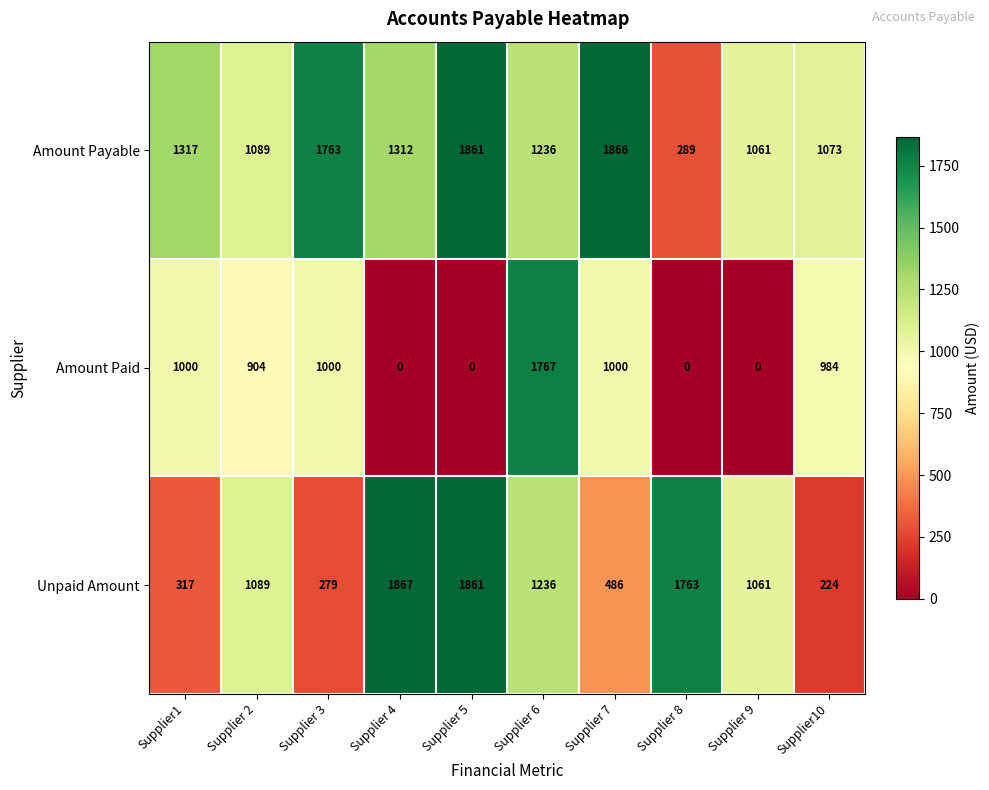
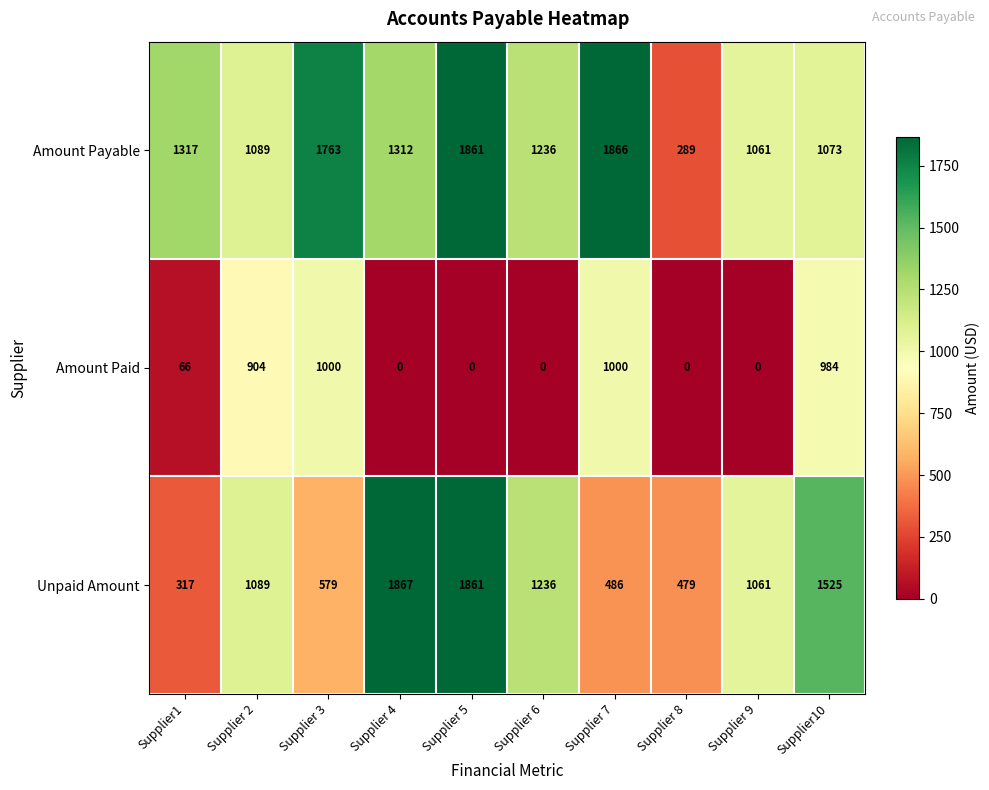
  {
    "Amount Payable": {
      "Supplier1": 1317,
      "Supplier 2": 1089,
      "Supplier 3": 1763,
      "Supplier 4": 1312,
      "Supplier 5": 1861,
      "Supplier 6": 1236,
      "Supplier 7": 1866,
      "Supplier 8": 289,
      "Supplier 9": 1061,
      "Supplier10": 1073
    },
    "Amount Paid": {
-     "Supplier1": 1000,
+     "Supplier1": 66,
      "Supplier 2": 904,
      "Supplier 3": 1000,
      "Supplier 4": 0,
      "Supplier 5": 0,
-     "Supplier 6": 1767,
+     "Supplier 6": 0,
      "Supplier 7": 1000,
      "Supplier 8": 0,
      "Supplier 9": 0,
      "Supplier10": 984
    },
    "Unpaid Amount": {
      "Supplier1": 317,
      "Supplier 2": 1089,
-     "Supplier 3": 279,
+     "Supplier 3": 579,
      "Supplier 4": 1867,
      "Supplier 5": 1861,
      "Supplier 6": 1236,
      "Supplier 7": 486,
-     "Supplier 8": 1763,
+     "Supplier 8": 479,
      "Supplier 9": 1061,
-     "Supplier10": 224
+     "Supplier10": 1525
    }
  }
